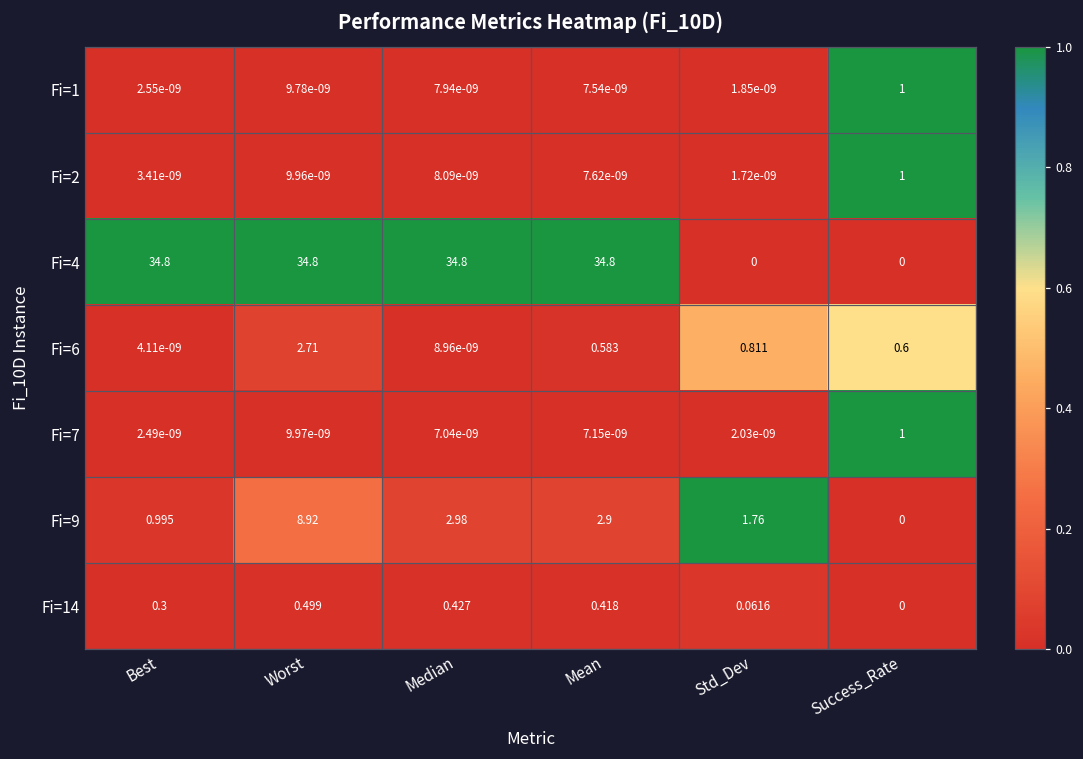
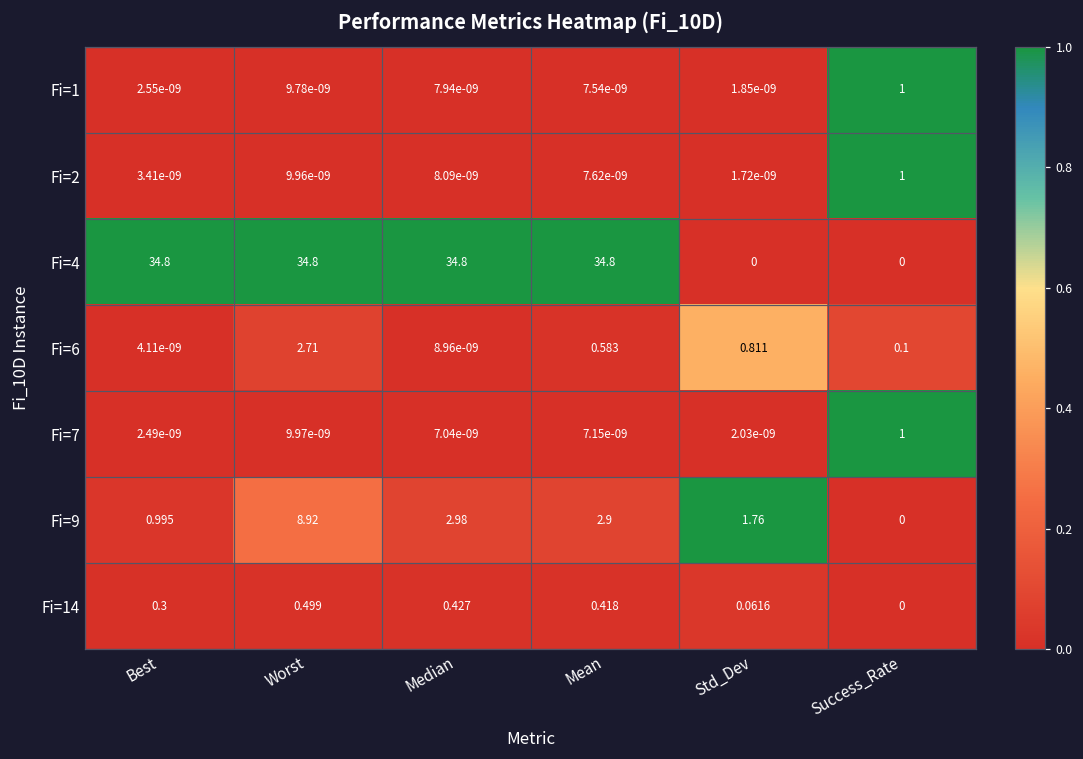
  {
    "Fi=1": {
      "Best": "2.55e-09",
      "Worst": "9.78e-09",
      "Median": "7.94e-09",
      "Mean": "7.54e-09",
      "Std_Dev": "1.85e-09",
      "Success_Rate": "1"
    },
    "Fi=2": {
      "Best": "3.41e-09",
      "Worst": "9.96e-09",
      "Median": "8.09e-09",
      "Mean": "7.62e-09",
      "Std_Dev": "1.72e-09",
      "Success_Rate": "1"
    },
    "Fi=4": {
      "Best": "34.8",
      "Worst": "34.8",
      "Median": "34.8",
      "Mean": "34.8",
      "Std_Dev": "0",
      "Success_Rate": "0"
    },
    "Fi=6": {
      "Best": "4.11e-09",
      "Worst": "2.71",
      "Median": "8.96e-09",
      "Mean": "0.583",
      "Std_Dev": "0.811",
-     "Success_Rate": "0.6"
+     "Success_Rate": "0.1"
    },
    "Fi=7": {
      "Best": "2.49e-09",
      "Worst": "9.97e-09",
      "Median": "7.04e-09",
      "Mean": "7.15e-09",
      "Std_Dev": "2.03e-09",
      "Success_Rate": "1"
    },
    "Fi=9": {
      "Best": "0.995",
      "Worst": "8.92",
      "Median": "2.98",
      "Mean": "2.9",
      "Std_Dev": "1.76",
      "Success_Rate": "0"
    },
    "Fi=14": {
      "Best": "0.3",
      "Worst": "0.499",
      "Median": "0.427",
      "Mean": "0.418",
      "Std_Dev": "0.0616",
      "Success_Rate": "0"
    }
  }
